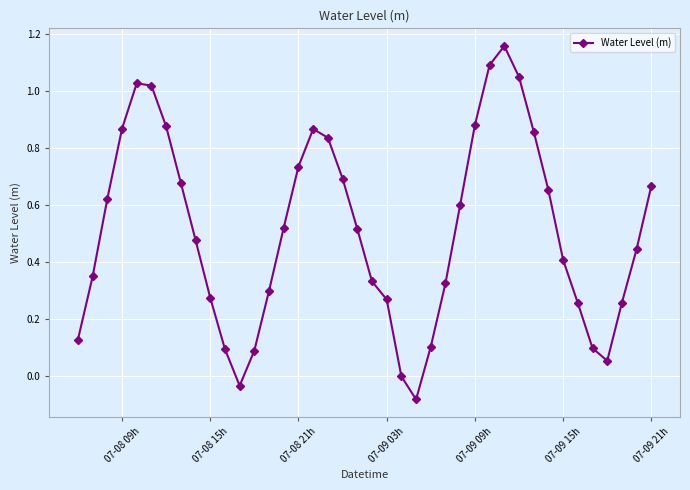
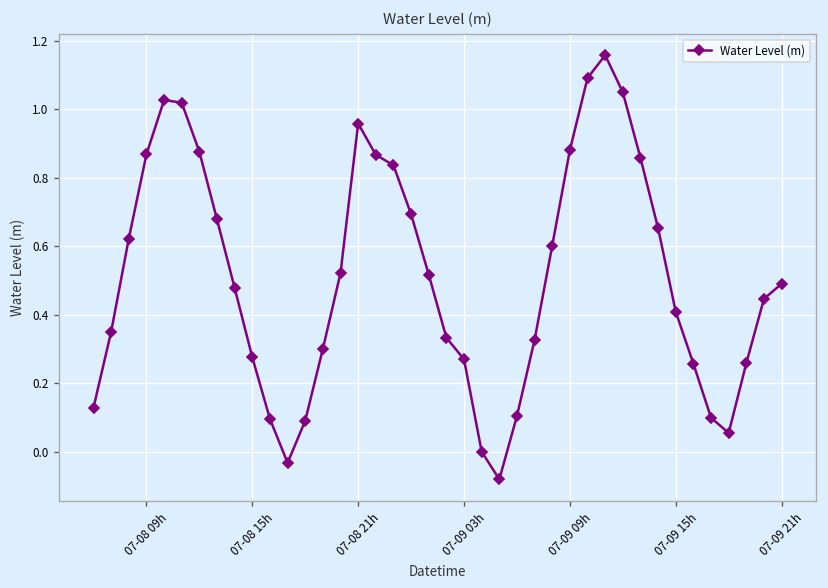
  {
    "07-08 09h": 0.87,
    "07-08 15h": 0.28,
-   "07-08 21h": 0.74,
+   "07-08 21h": 0.96,
    "07-09 03h": 0.27,
    "07-09 09h": 0.88,
    "07-09 15h": 0.41,
-   "07-09 21h": 0.67
+   "07-09 21h": 0.49
  }
